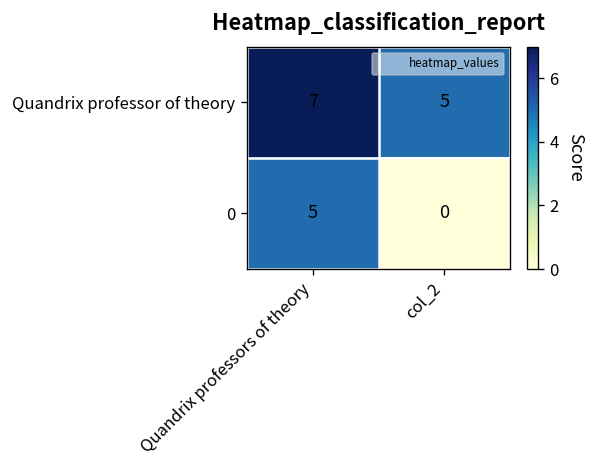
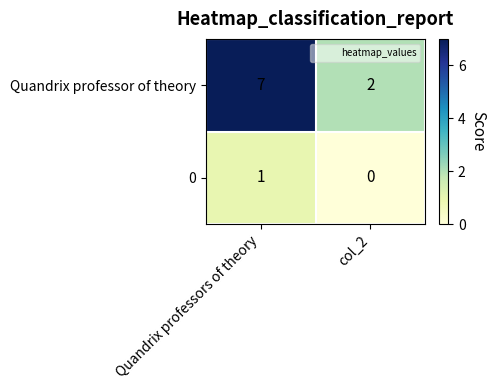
  {
    "Quandrix professor of theory": {
      "Quandrix professors of theory": 7,
-     "col_2": 5
+     "col_2": 2
    },
    "0": {
-     "Quandrix professors of theory": 5,
+     "Quandrix professors of theory": 1,
      "col_2": 0
    }
  }
